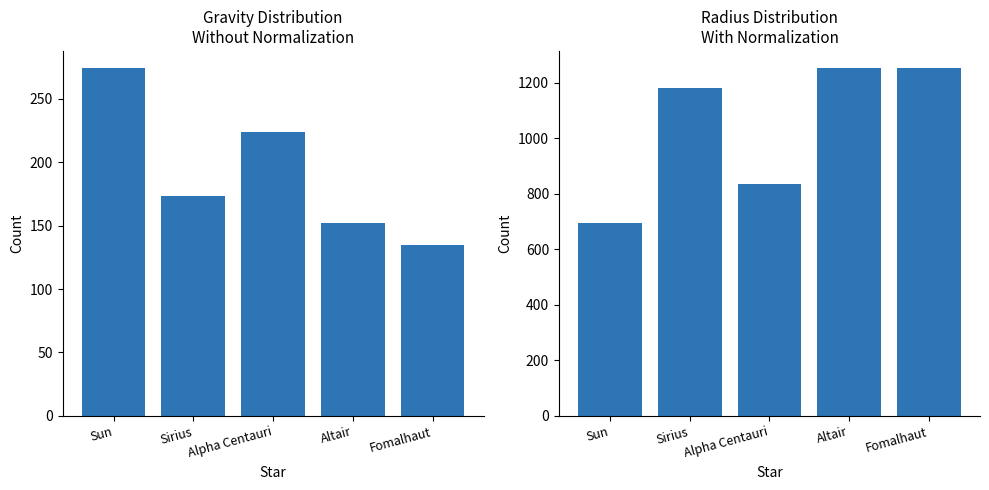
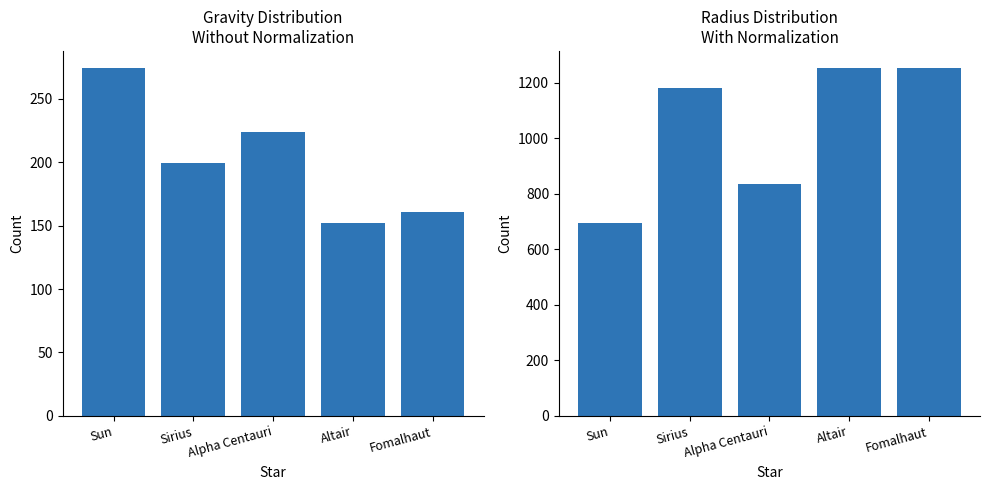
  {
    "Gravity Distribution Without Normalization": {
      "Sun": 274,
-     "Sirius": 174,
+     "Sirius": 199,
      "Alpha Centauri": 224,
      "Altair": 152,
-     "Fomalhaut": 134
+     "Fomalhaut": 161
    },
    "Radius Distribution With Normalization": {
      "Sun": 700,
      "Sirius": 1180,
      "Alpha Centauri": 830,
      "Altair": 1250,
      "Fomalhaut": 1250
    }
  }
